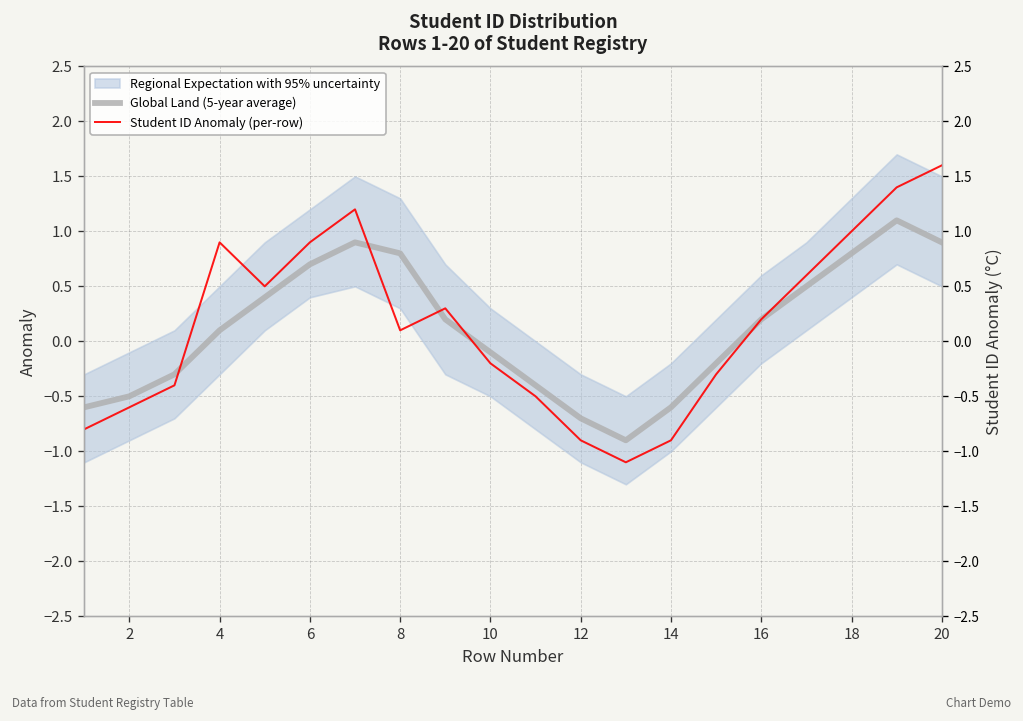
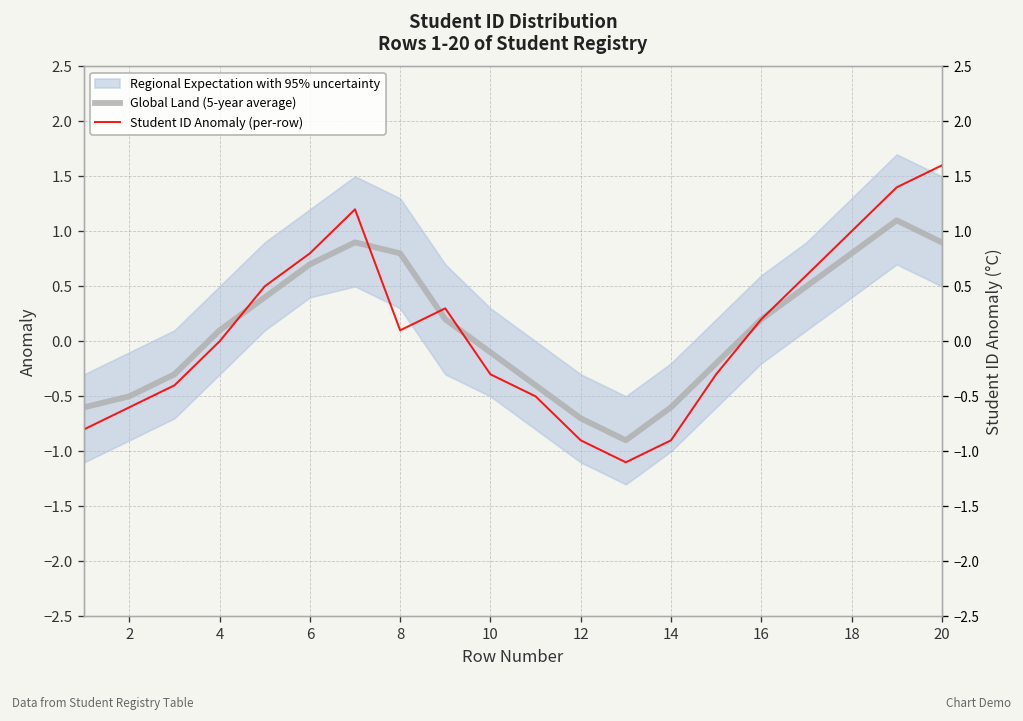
  {
    "Student ID Anomaly (per-row)": {
      "2": -0.6,
-     "4": 0.9,
-     "6": 0.9,
+     "4": 0.0,
+     "6": 0.8,
      "8": 0.1,
-     "10": -0.2,
+     "10": -0.3,
      "12": -0.9,
      "14": -0.9,
      "18": 1.0,
      "20": 1.6
    }
  }
